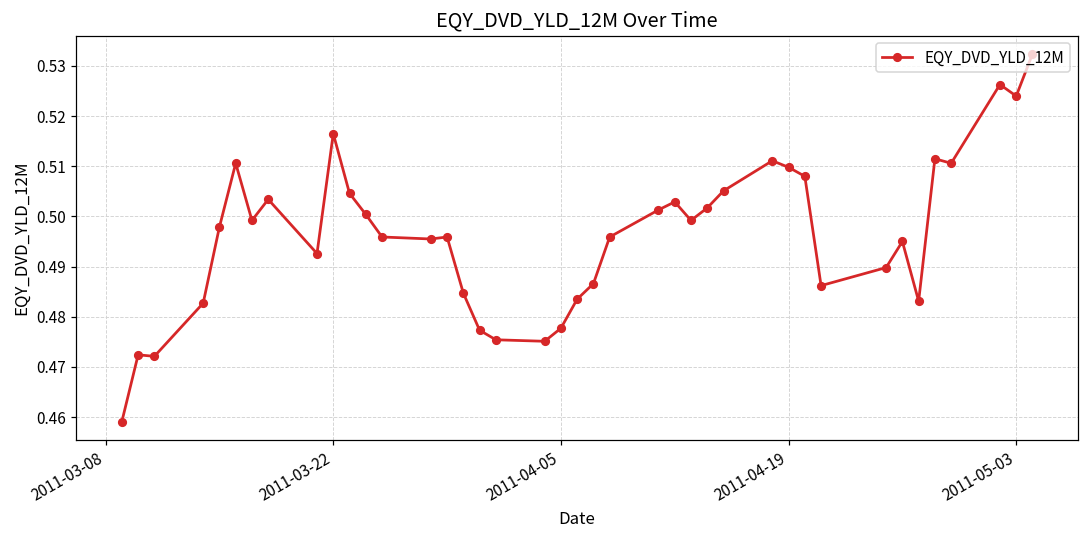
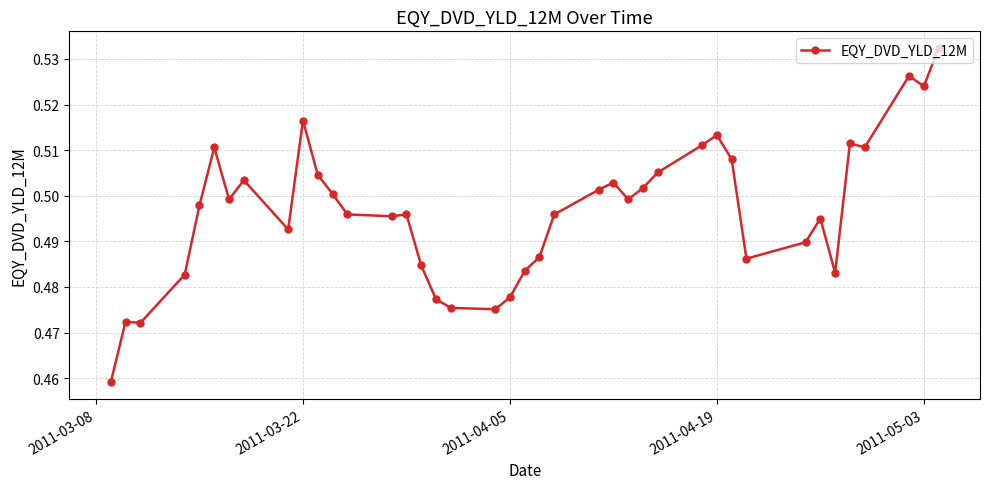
  {
    "2011-03-22": 0.517,
    "2011-04-05": 0.478,
-   "2011-04-19": 0.510,
+   "2011-04-19": 0.513,
    "2011-05-03": 0.524
  }
